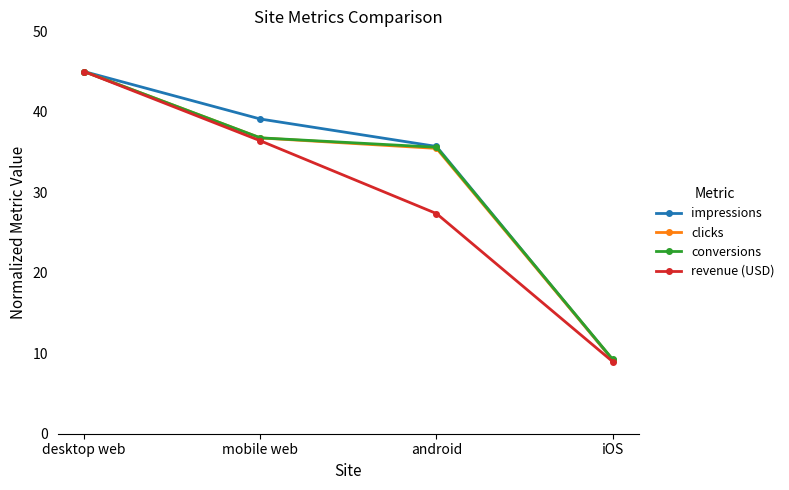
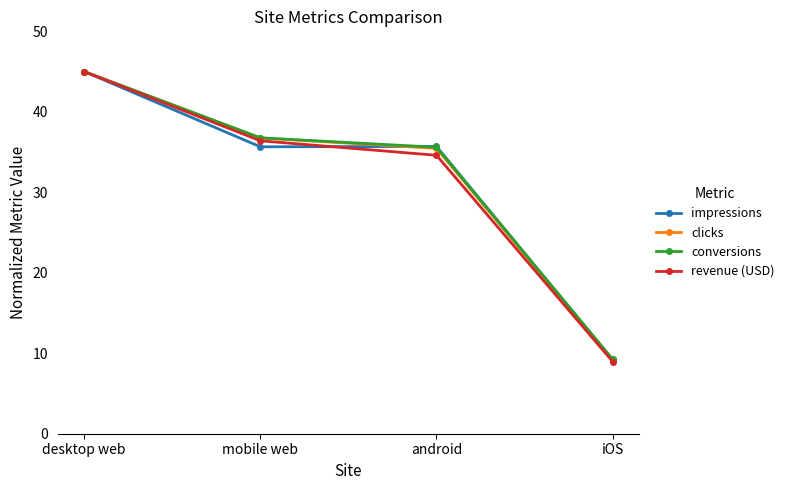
  {
    "impressions": {
-     "mobile web": 39
+     "mobile web": 36
    },
    "revenue (USD)": {
      "mobile web": 36,
-     "android": 27
+     "android": 35
    }
  }
